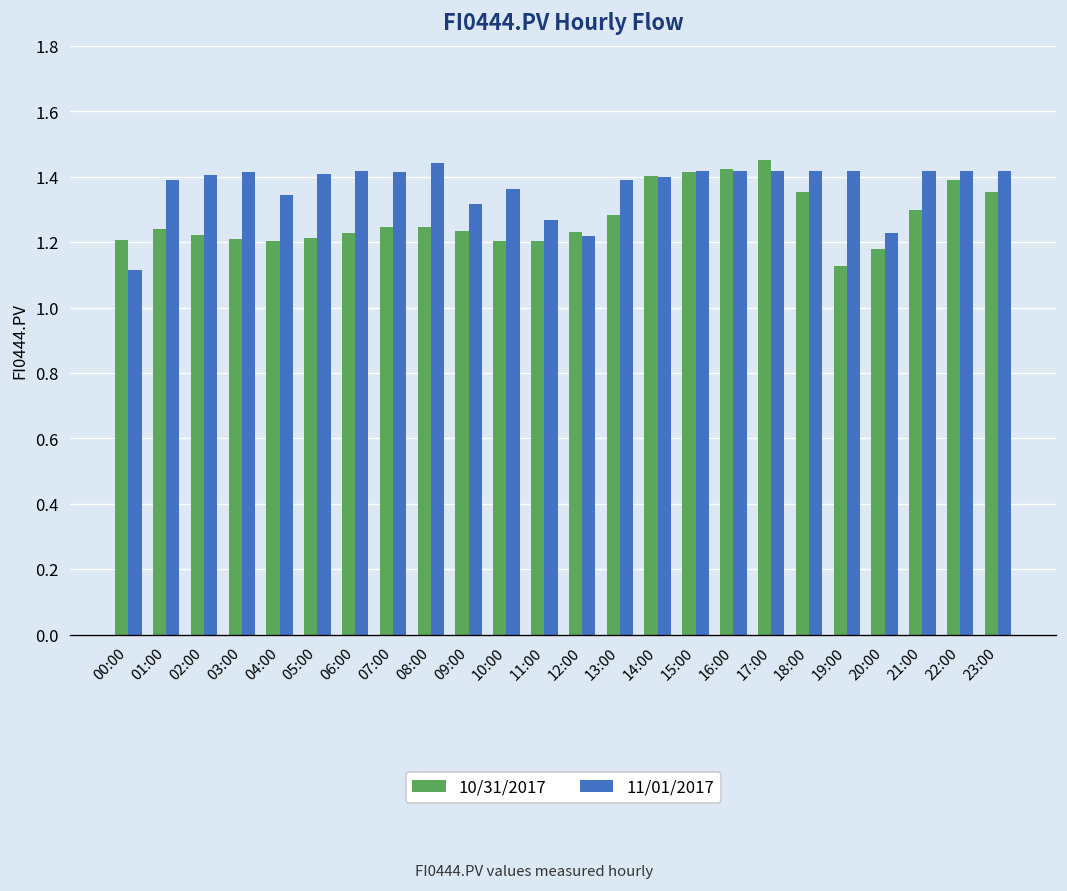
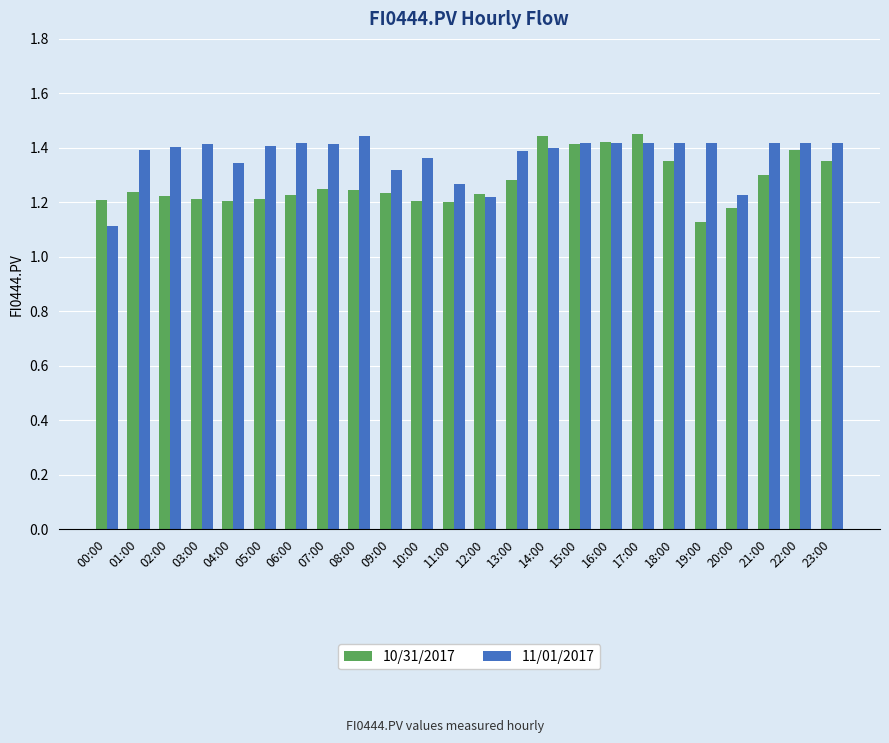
  {
    "10/31/2017": {
      "00:00": 1.21,
      "01:00": 1.24,
      "02:00": 1.22,
      "03:00": 1.21,
      "04:00": 1.20,
      "05:00": 1.21,
      "06:00": 1.23,
      "07:00": 1.25,
      "08:00": 1.25,
      "09:00": 1.23,
      "10:00": 1.20,
      "11:00": 1.20,
      "12:00": 1.23,
      "13:00": 1.28,
-     "14:00": 1.40,
+     "14:00": 1.44,
      "15:00": 1.42,
      "16:00": 1.42,
      "17:00": 1.45,
      "18:00": 1.35,
      "19:00": 1.13,
      "20:00": 1.18,
      "21:00": 1.30,
      "22:00": 1.39,
      "23:00": 1.35
    },
    "11/01/2017": {
      "00:00": 1.11,
      "01:00": 1.39,
      "02:00": 1.40,
      "03:00": 1.41,
      "04:00": 1.35,
      "05:00": 1.41,
      "06:00": 1.42,
      "07:00": 1.41,
      "08:00": 1.44,
      "09:00": 1.32,
      "10:00": 1.36,
      "11:00": 1.27,
      "12:00": 1.22,
      "13:00": 1.39,
      "14:00": 1.40,
      "15:00": 1.42,
      "16:00": 1.42,
      "17:00": 1.42,
      "18:00": 1.42,
      "19:00": 1.42,
      "20:00": 1.23,
      "21:00": 1.42,
      "22:00": 1.42,
      "23:00": 1.42
    }
  }
